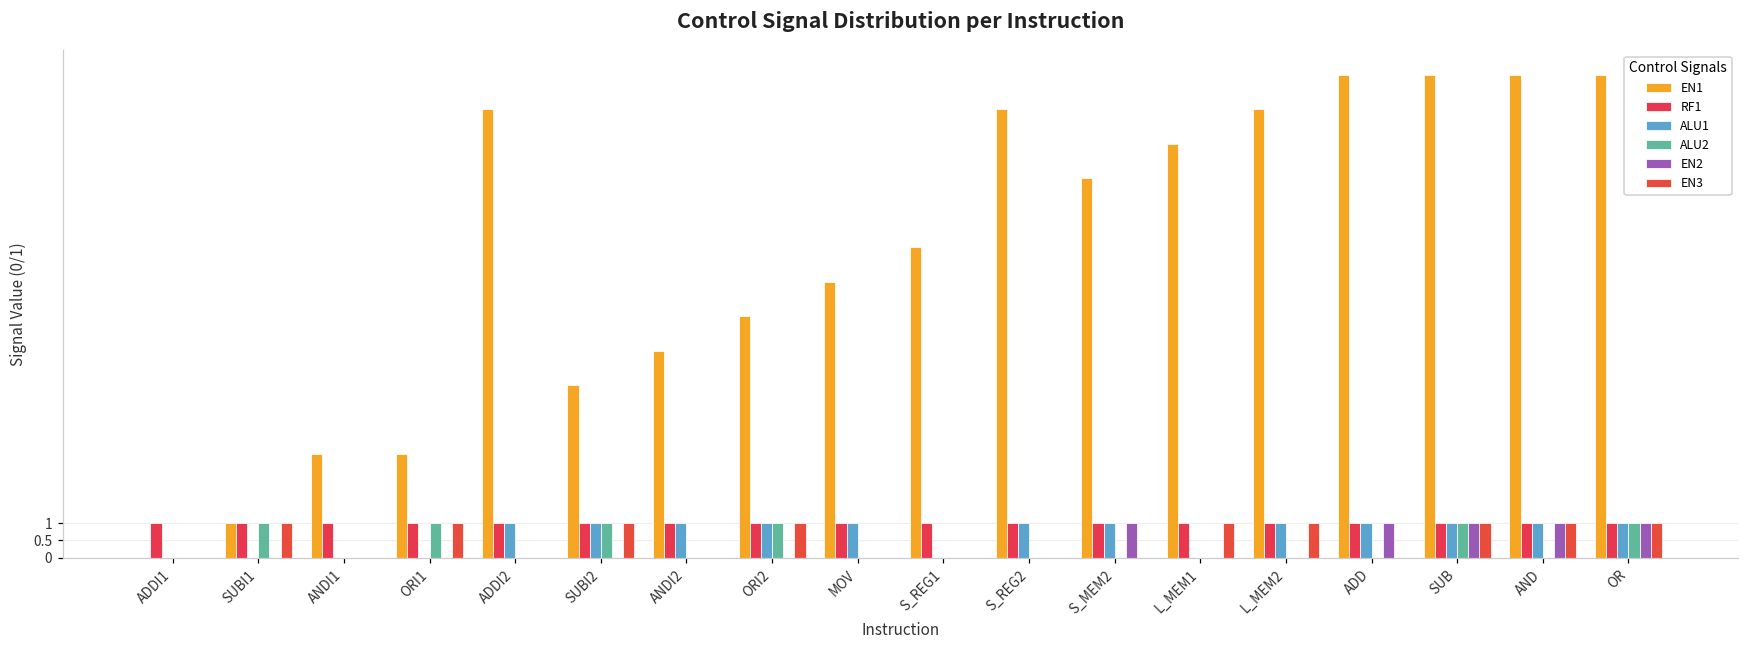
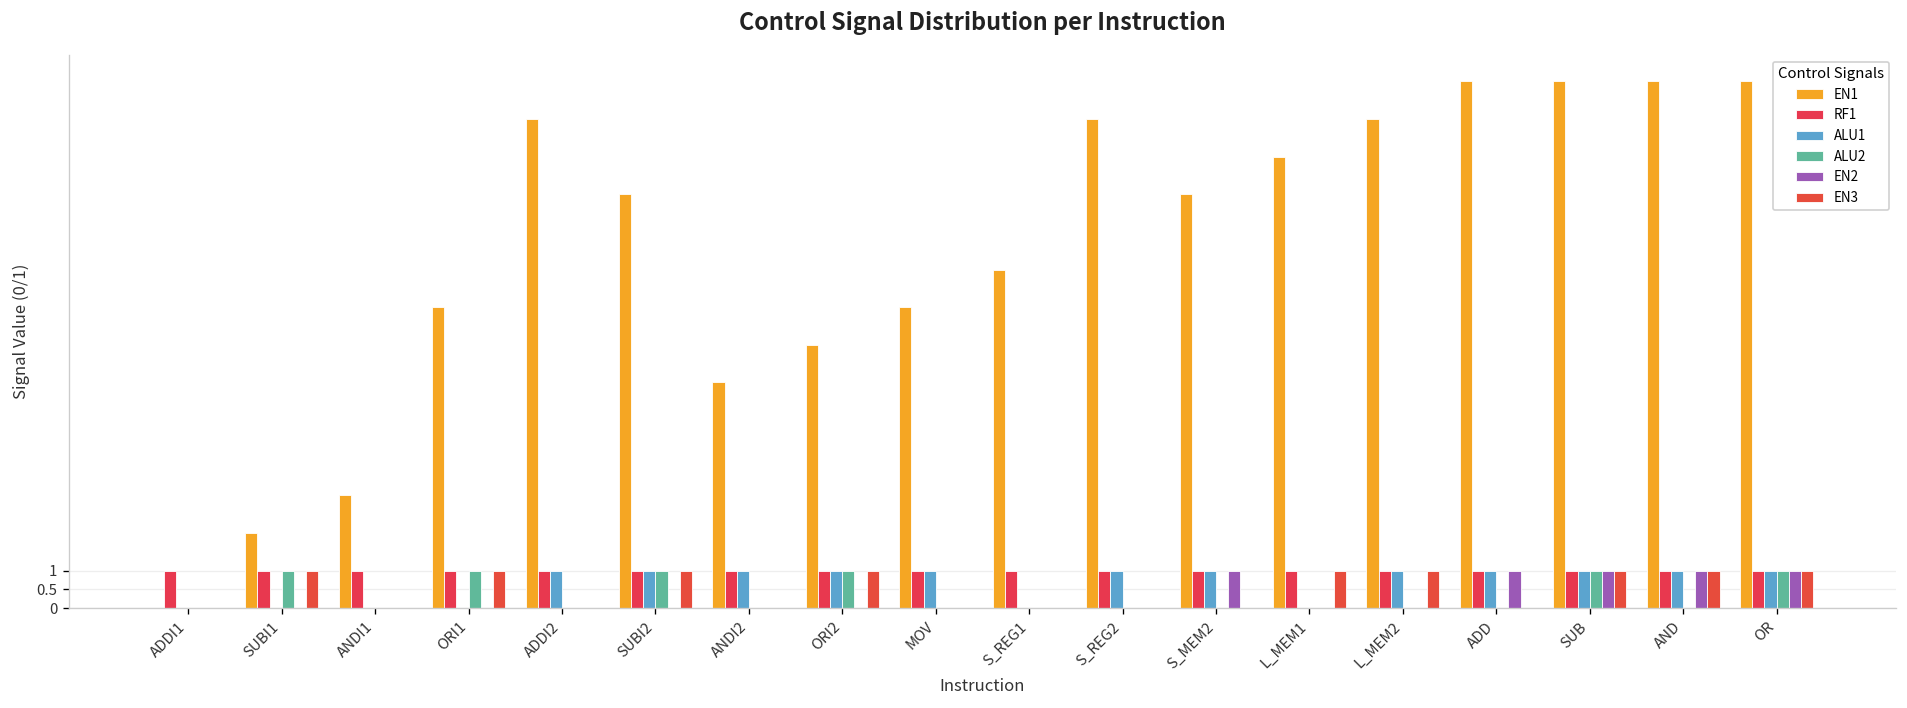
  {
    "EN1": {
      "ADDI1": 0,
-     "SUBI1": 1,
+     "SUBI1": 2,
      "ANDI1": 3,
-     "ORI1": 3,
+     "ORI1": 8,
      "ADDI2": 13,
-     "SUBI2": 5,
+     "SUBI2": 11,
      "ANDI2": 6,
      "ORI2": 7,
      "MOV": 8,
      "S_REG1": 9,
      "S_REG2": 13,
      "S_MEM2": 11,
      "L_MEM1": 12,
      "L_MEM2": 13,
      "ADD": 14,
      "SUB": 14,
      "AND": 14,
      "OR": 14
    },
    "EN2": {
      "ADDI1": 0,
      "SUBI1": 0,
      "ANDI1": 0,
      "ORI1": 0,
      "ADDI2": 0,
      "SUBI2": 0,
      "ANDI2": 0,
      "ORI2": 0,
      "MOV": 0,
      "S_REG1": 0,
      "S_REG2": 0,
      "S_MEM2": 1,
      "L_MEM1": 0,
      "L_MEM2": 0,
      "ADD": 1,
      "SUB": 1,
      "AND": 1,
      "OR": 1
    }
  }
